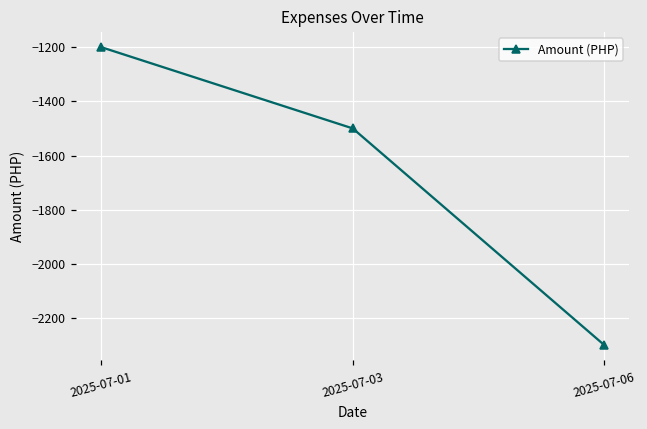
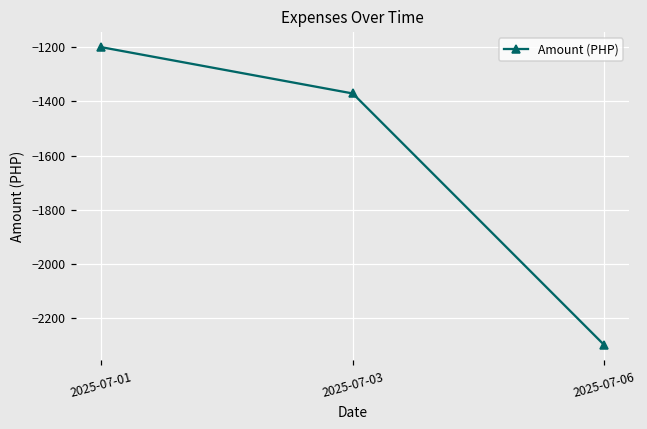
  {
    "2025-07-01": -1200,
-   "2025-07-03": -1500,
+   "2025-07-03": -1370,
    "2025-07-06": -2300
  }
